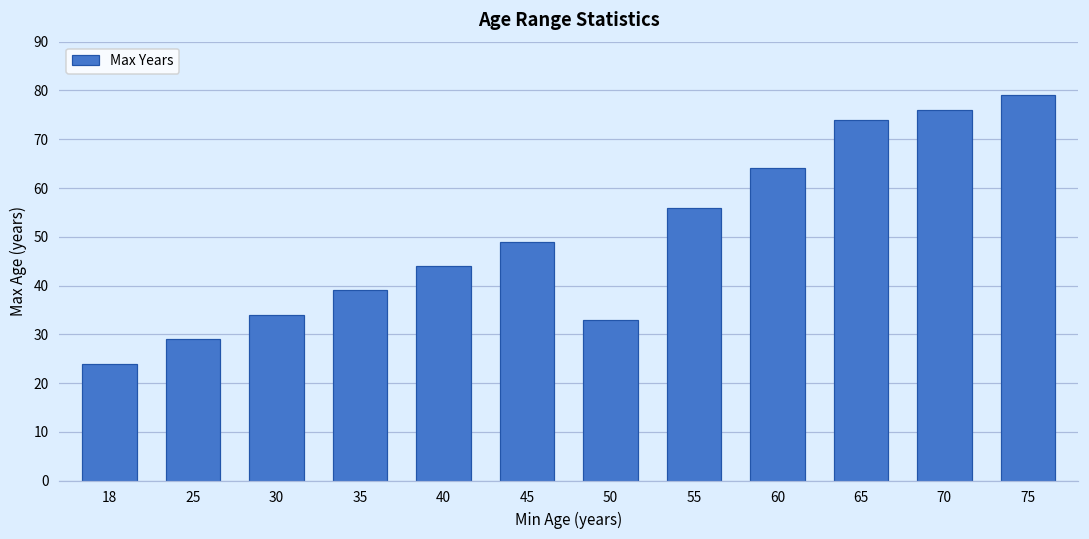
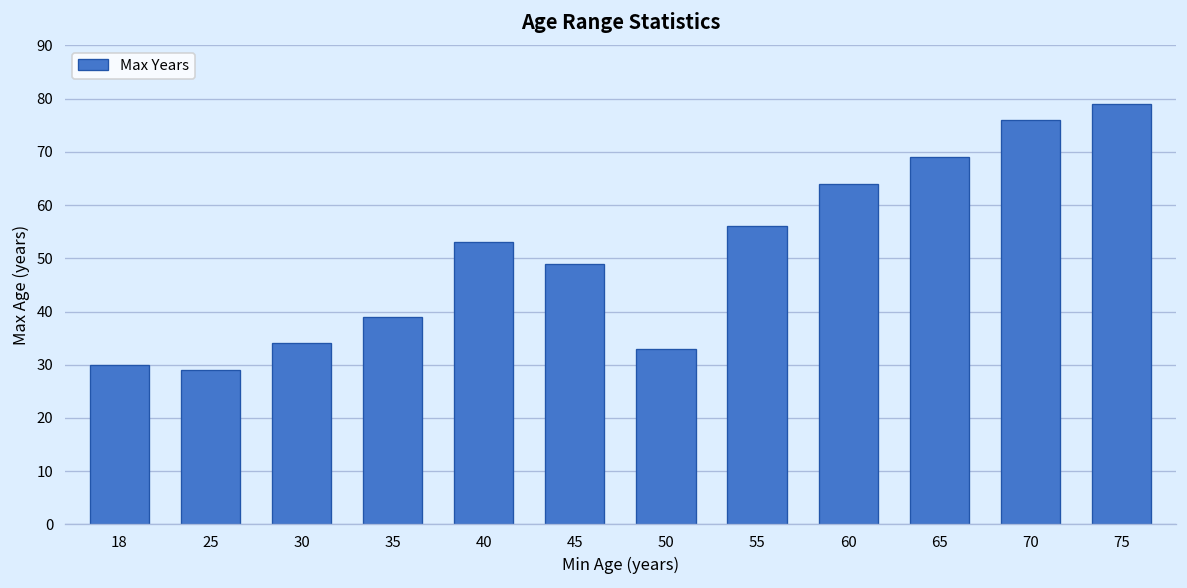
  {
-   "18": 24,
+   "18": 30,
    "25": 29,
    "30": 34,
    "35": 39,
-   "40": 44,
+   "40": 53,
    "45": 49,
    "50": 33,
    "55": 56,
    "60": 64,
-   "65": 74,
+   "65": 69,
    "70": 76,
    "75": 79
  }
